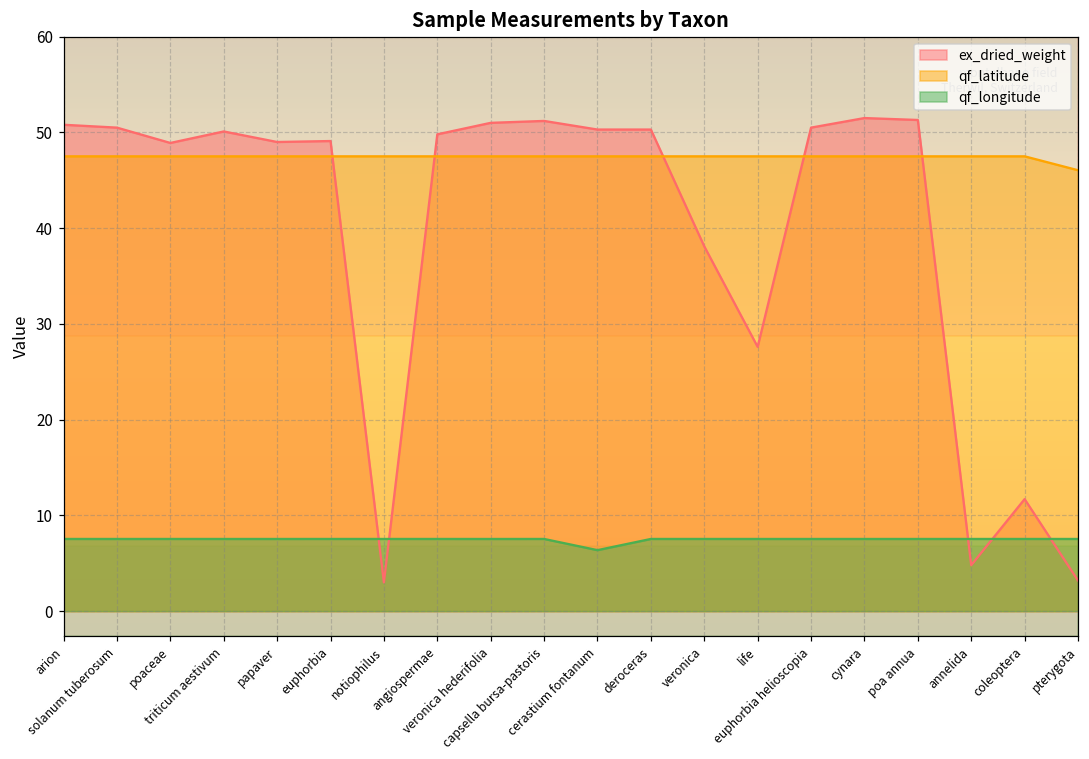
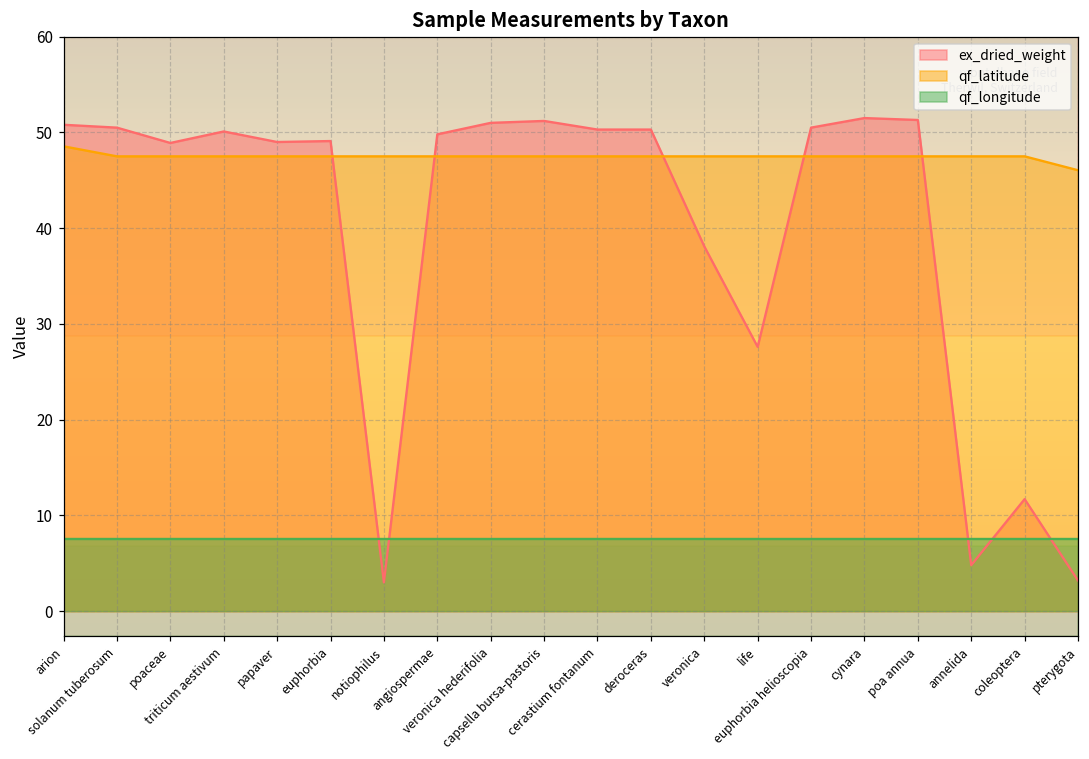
  {
    "ex_dried_weight": {
      "arion": 51,
      "solanum tuberosum": 51,
      "poaceae": 49,
      "triticum aestivum": 50,
      "papaver": 49,
      "euphorbia": 49,
      "notiophilus": 3,
      "angiospermae": 50,
      "veronica hederifolia": 51,
      "capsella bursa-pastoris": 51,
      "cerastium fontanum": 50,
      "deroceras": 50,
      "veronica": 38,
      "life": 28,
      "euphorbia helioscopia": 51,
      "cynara": 52,
      "poa annua": 51,
      "annelida": 5,
      "coleoptera": 12,
      "pterygota": 3
    },
    "qf_latitude": {
-     "arion": 48,
+     "arion": 49,
      "solanum tuberosum": 48,
      "poaceae": 48,
      "triticum aestivum": 48,
      "papaver": 48,
      "euphorbia": 48,
      "notiophilus": 48,
      "angiospermae": 48,
      "veronica hederifolia": 48,
      "capsella bursa-pastoris": 48,
      "cerastium fontanum": 48,
      "deroceras": 48,
      "veronica": 48,
      "life": 48,
      "euphorbia helioscopia": 48,
      "cynara": 48,
      "poa annua": 48,
      "annelida": 48,
      "coleoptera": 48,
      "pterygota": 46
    },
    "qf_longitude": {
      "arion": 8,
      "solanum tuberosum": 8,
      "poaceae": 8,
      "triticum aestivum": 8,
      "papaver": 8,
      "euphorbia": 8,
      "notiophilus": 8,
      "angiospermae": 8,
      "veronica hederifolia": 8,
      "capsella bursa-pastoris": 8,
-     "cerastium fontanum": 6,
+     "cerastium fontanum": 8,
      "deroceras": 8,
      "veronica": 8,
      "life": 8,
      "euphorbia helioscopia": 8,
      "cynara": 8,
      "poa annua": 8,
      "annelida": 8,
      "coleoptera": 8,
      "pterygota": 8
    }
  }
